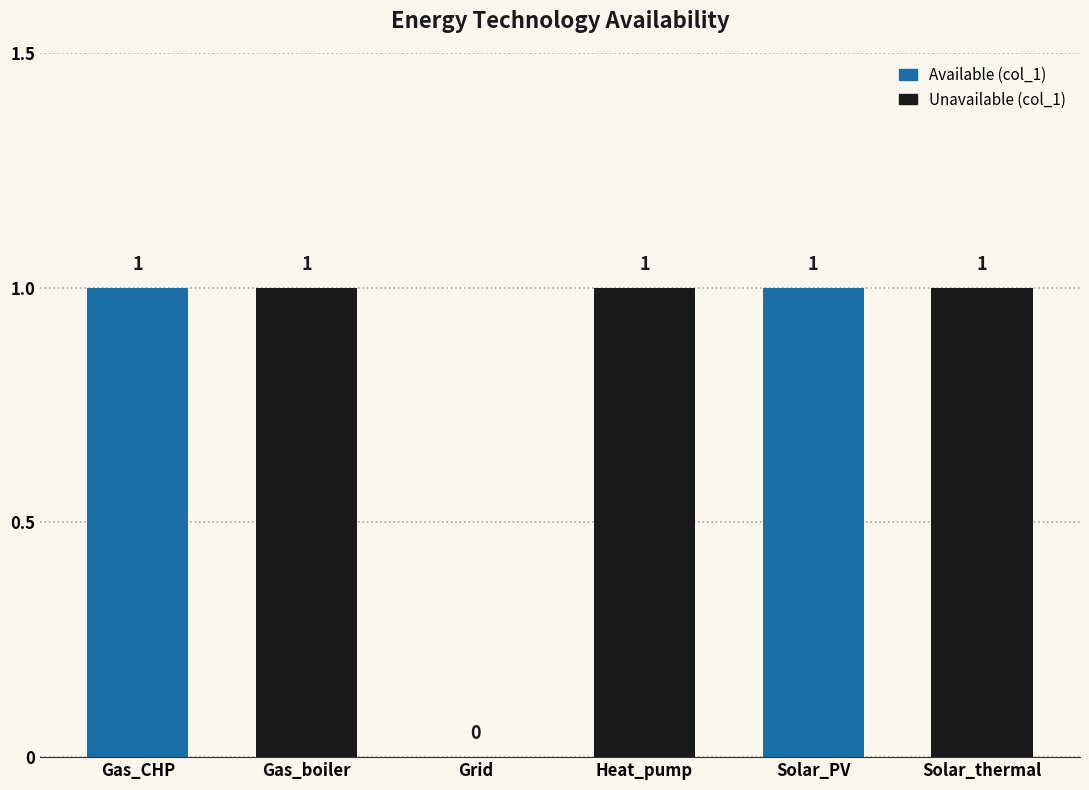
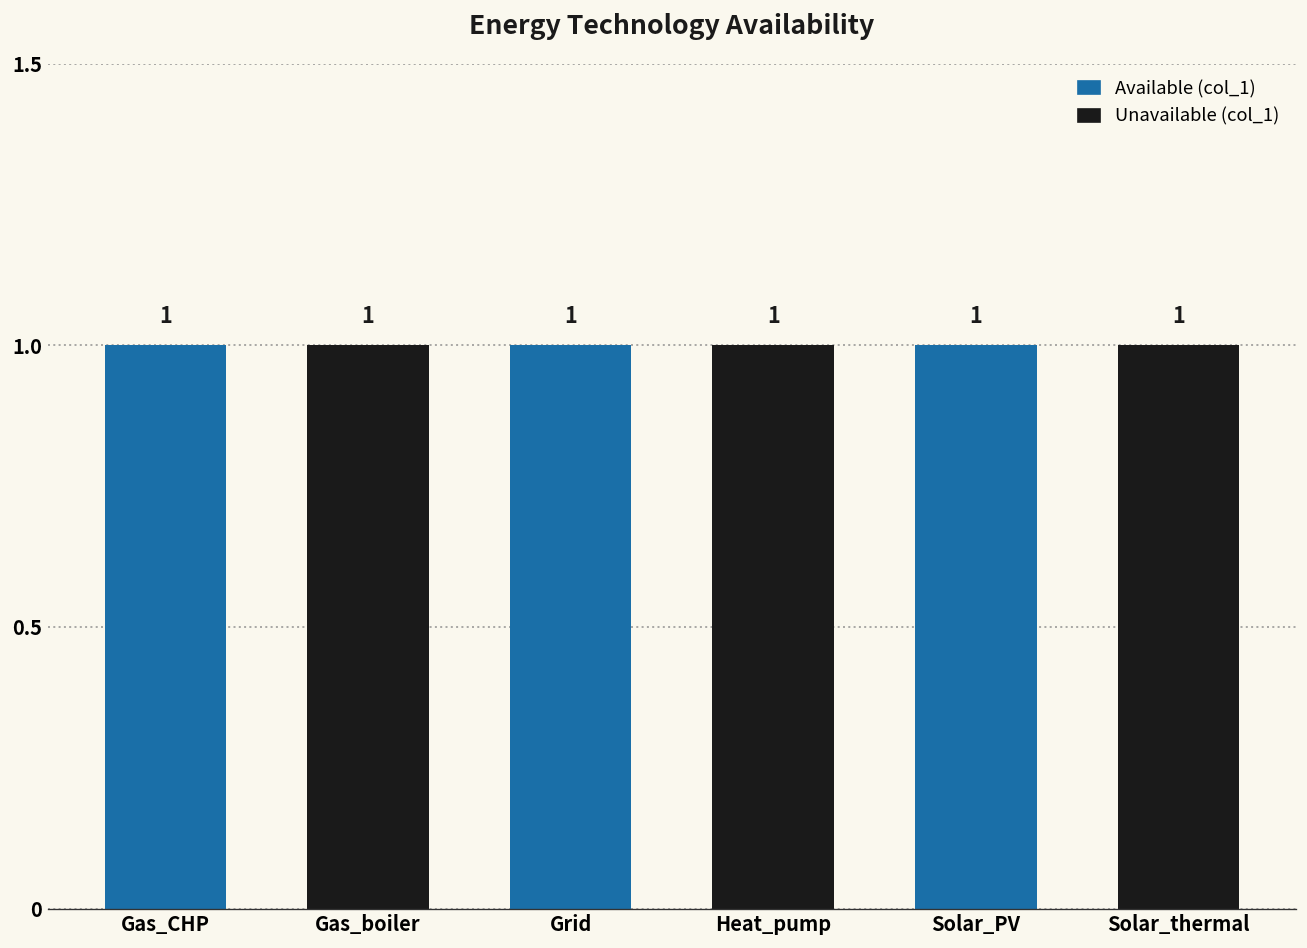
  {
    "Gas_CHP": 1,
    "Gas_boiler": 1,
-   "Grid": 0,
+   "Grid": 1,
    "Heat_pump": 1,
    "Solar_PV": 1,
    "Solar_thermal": 1
  }
